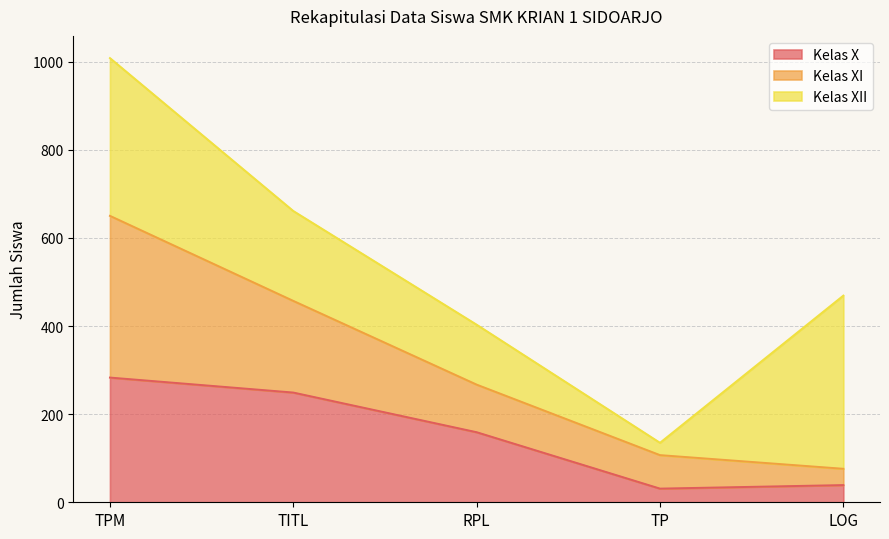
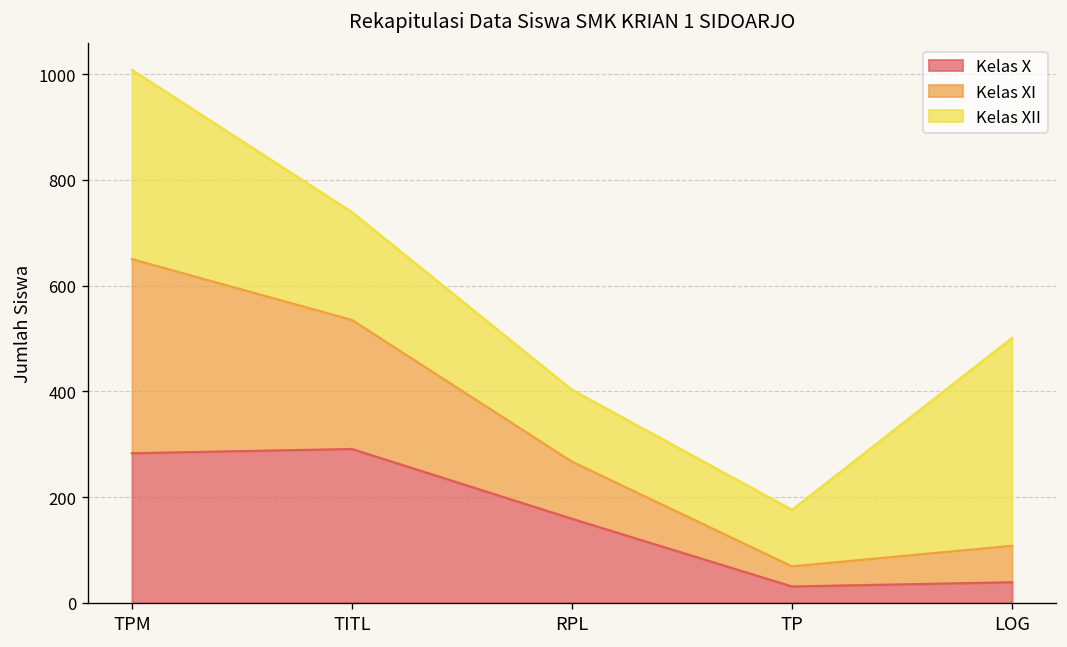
  {
    "Kelas X": {
      "TPM": 280,
-     "TITL": 250,
+     "TITL": 290,
      "RPL": 160,
      "TP": 30,
      "LOG": 40
    },
    "Kelas XI": {
      "TPM": 370,
-     "TITL": 210,
+     "TITL": 240,
      "RPL": 110,
-     "TP": 80,
-     "LOG": 40
+     "TP": 40,
+     "LOG": 70
    },
    "Kelas XII": {
      "TPM": 360,
      "TITL": 200,
      "RPL": 140,
-     "TP": 30,
+     "TP": 110,
      "LOG": 390
    }
  }
